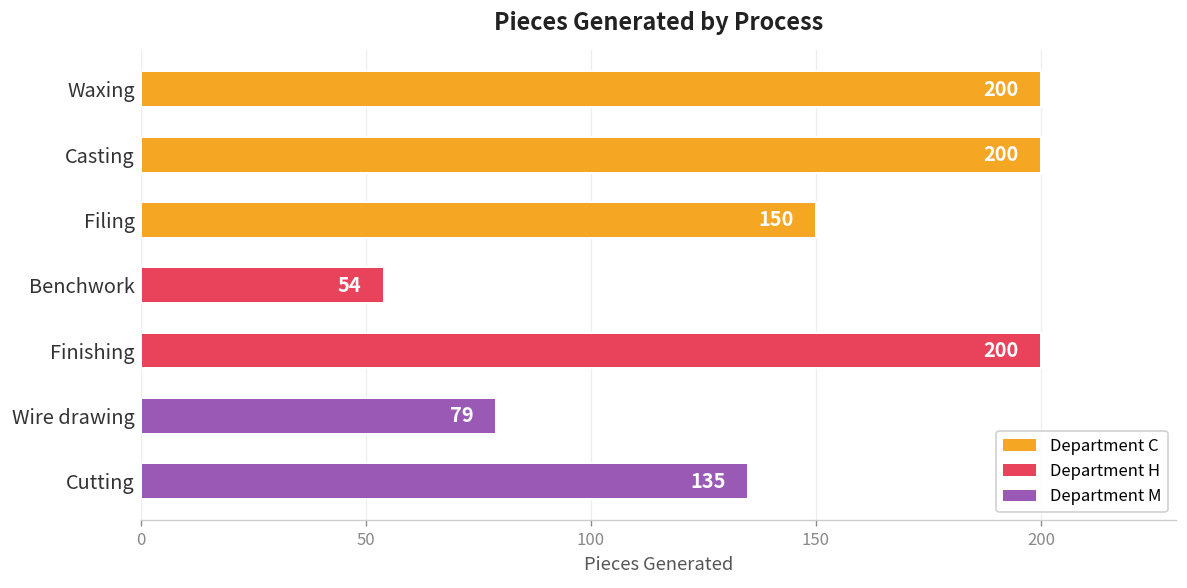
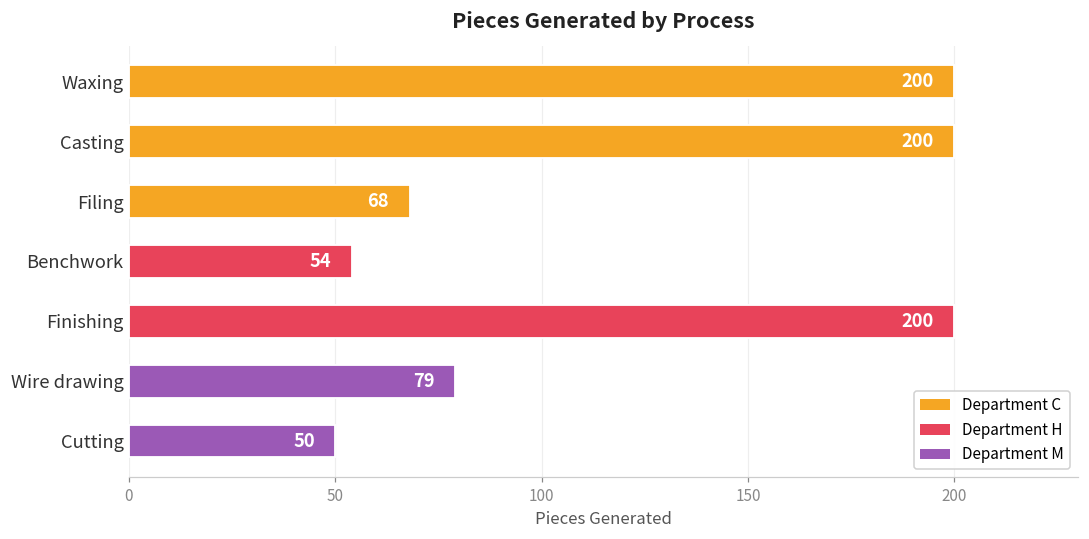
  {
    "Waxing": 200,
    "Casting": 200,
-   "Filing": 150,
+   "Filing": 68,
    "Benchwork": 54,
    "Finishing": 200,
    "Wire drawing": 79,
-   "Cutting": 135
+   "Cutting": 50
  }
